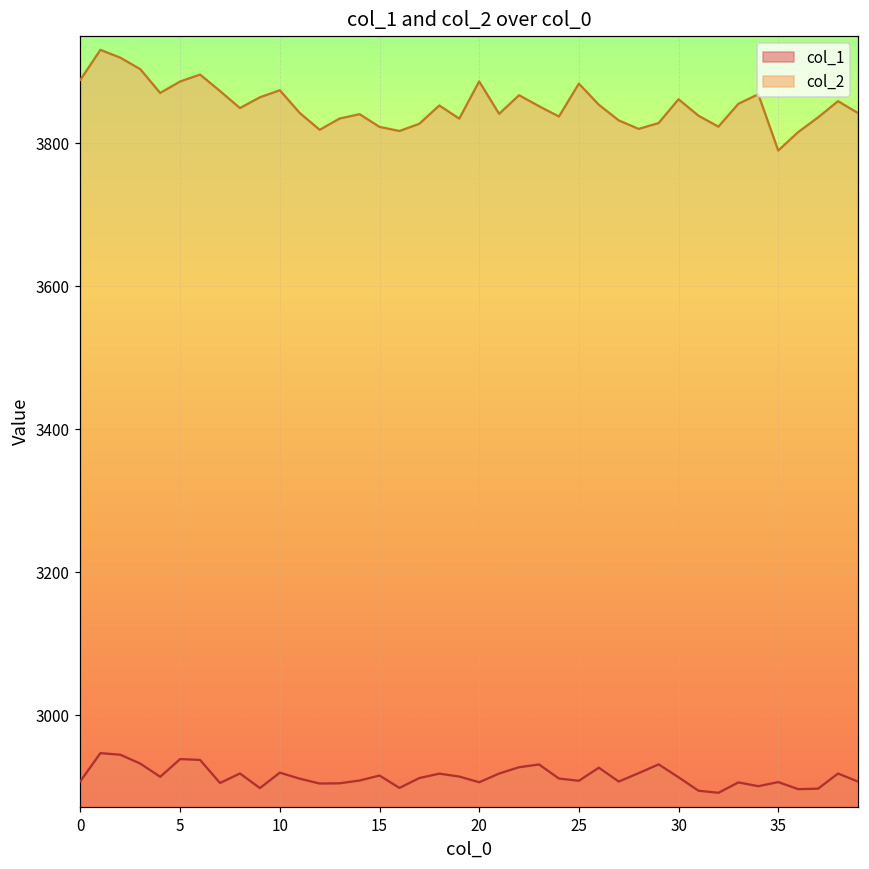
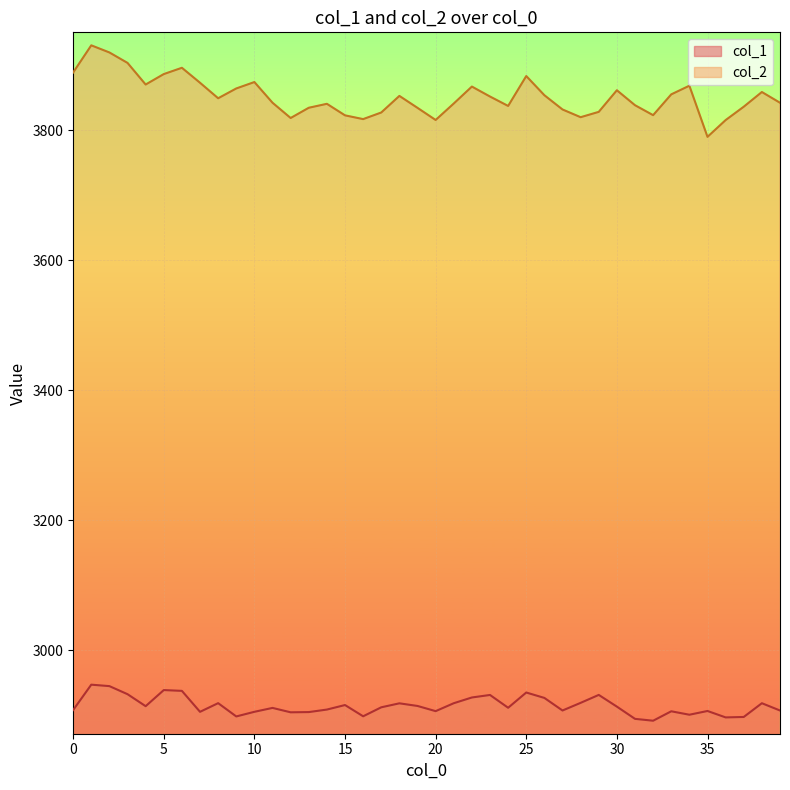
  {
    "col_1": {
      "0": 2910,
      "5": 2940,
-     "10": 2920,
+     "10": 2910,
      "15": 2920,
      "20": 2910,
-     "25": 2910,
+     "25": 2940,
      "30": 2910,
      "35": 2910
    },
    "col_2": {
      "0": 3890,
      "5": 3890,
      "10": 3870,
      "15": 3820,
-     "20": 3890,
+     "20": 3820,
      "25": 3880,
      "30": 3860,
      "35": 3790
    }
  }
